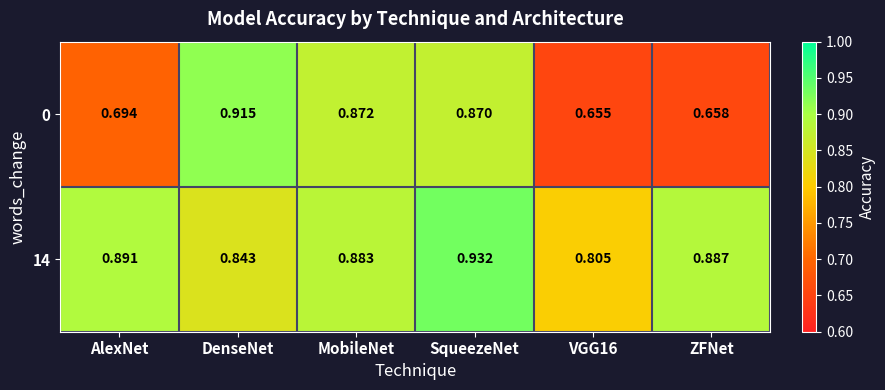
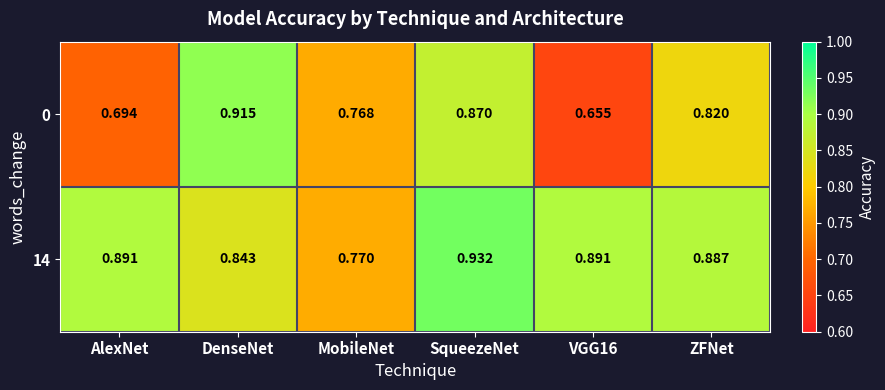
  {
    "0": {
      "AlexNet": 0.694,
      "DenseNet": 0.915,
-     "MobileNet": 0.872,
+     "MobileNet": 0.768,
      "SqueezeNet": 0.870,
      "VGG16": 0.655,
-     "ZFNet": 0.658
+     "ZFNet": 0.820
    },
    "14": {
      "AlexNet": 0.891,
      "DenseNet": 0.843,
-     "MobileNet": 0.883,
+     "MobileNet": 0.770,
      "SqueezeNet": 0.932,
-     "VGG16": 0.805,
+     "VGG16": 0.891,
      "ZFNet": 0.887
    }
  }
